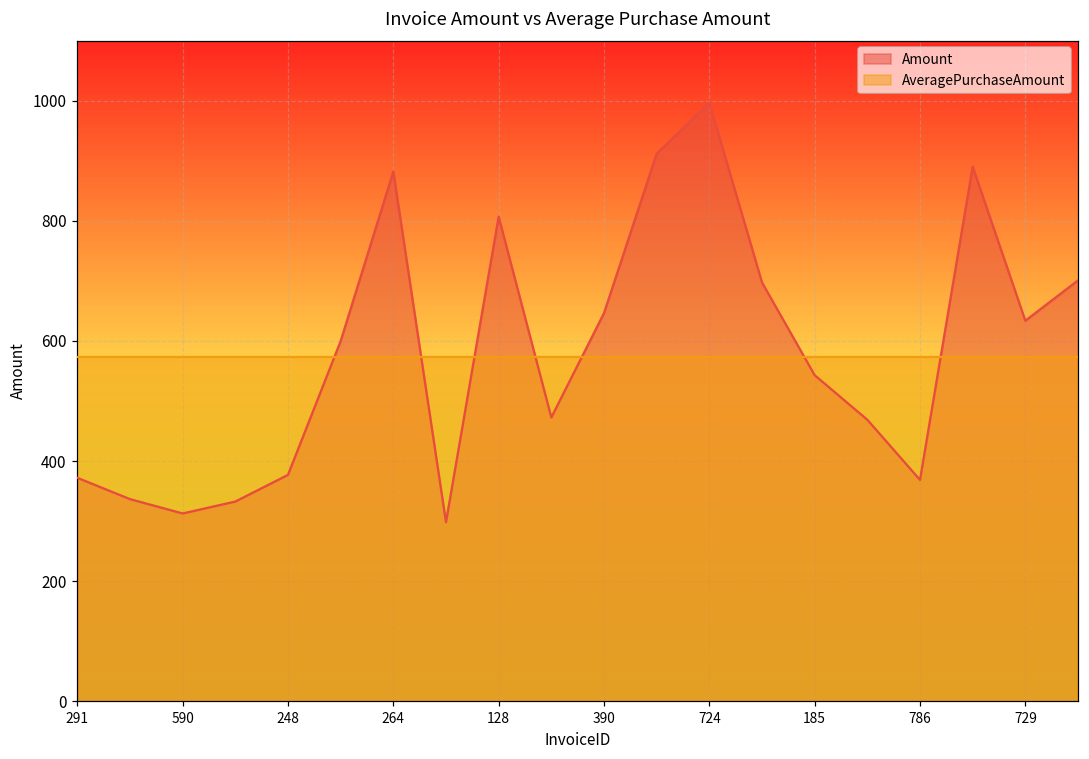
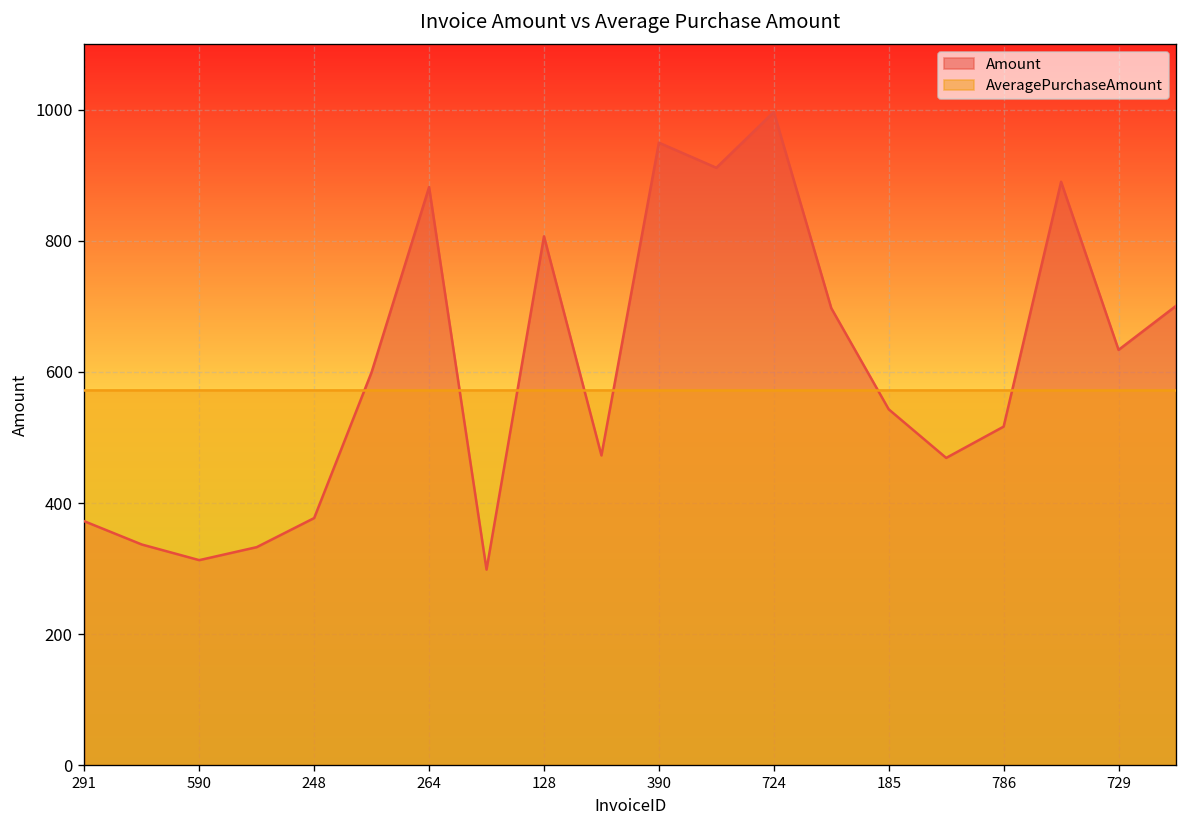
  {
    "Amount": {
      "291": 370,
      "590": 310,
      "248": 380,
      "264": 880,
      "128": 810,
-     "390": 650,
+     "390": 950,
      "724": 1000,
      "185": 540,
-     "786": 370,
+     "786": 520,
      "729": 630
    },
    "AveragePurchaseAmount": {
      "291": 570,
      "590": 570,
      "248": 570,
      "264": 570,
      "128": 570,
      "390": 570,
      "724": 570,
      "185": 570,
      "786": 570,
      "729": 570
    }
  }
